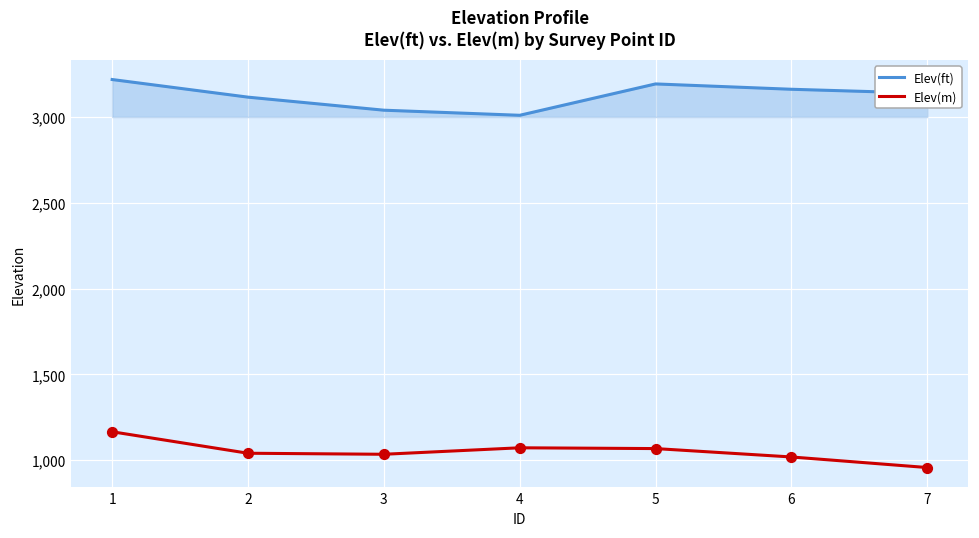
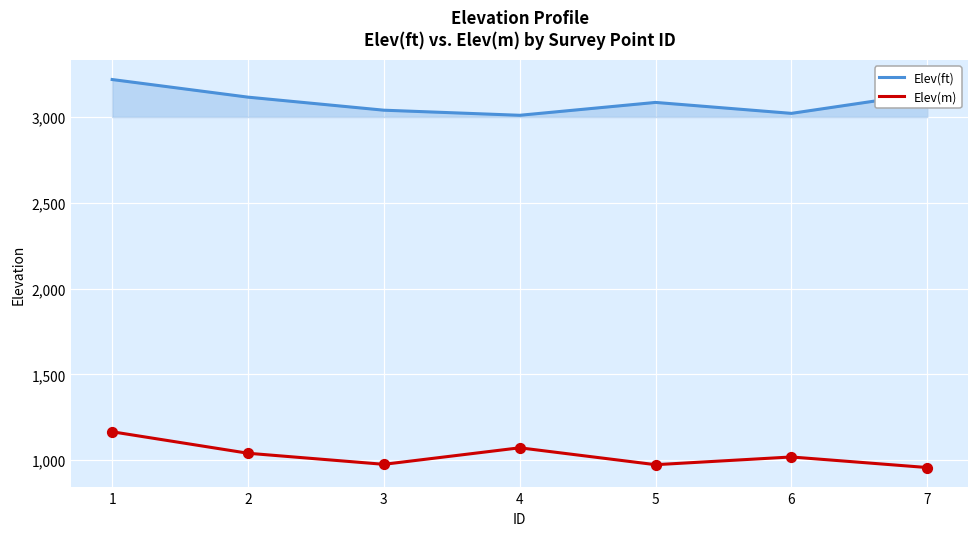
  {
    "Elev(ft)": {
      "1": "3,220",
      "2": "3,120",
      "3": "3,040",
      "4": "3,010",
-     "5": "3,190",
-     "6": "3,160"
+     "5": "3,080",
+     "6": "3,020"
    },
    "Elev(m)": {
      "1": "1,170",
      "2": "1,040",
-     "3": "1,030",
+     "3": "980",
      "4": "1,070",
-     "5": "1,070",
+     "5": "970",
      "6": "1,020",
      "7": "960"
    }
  }
